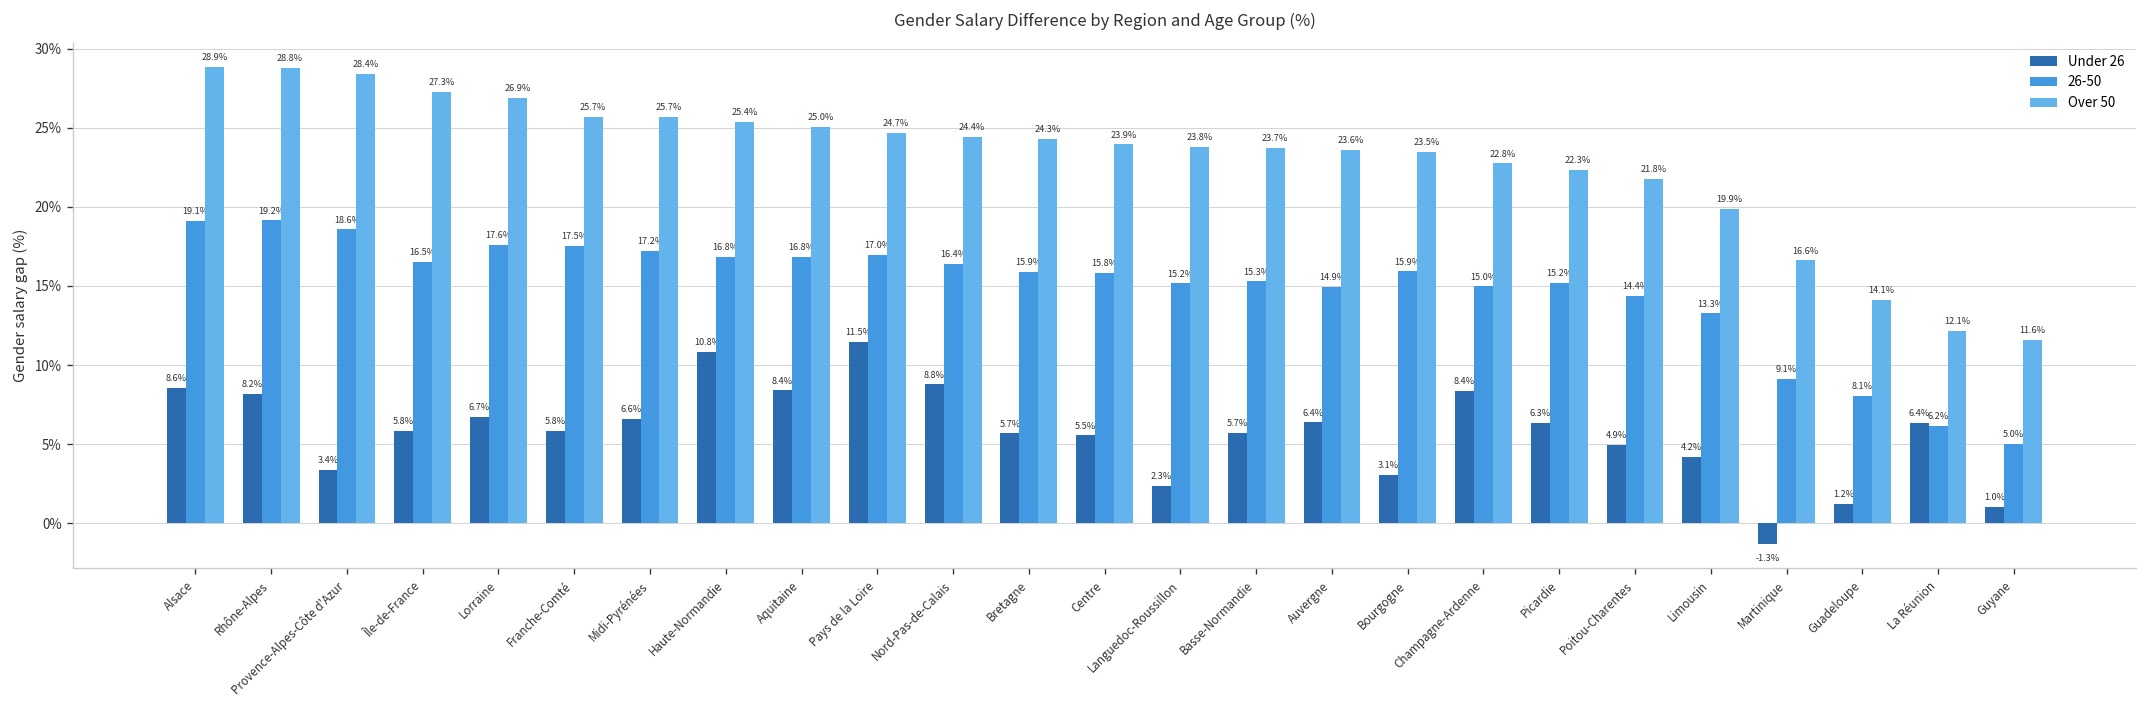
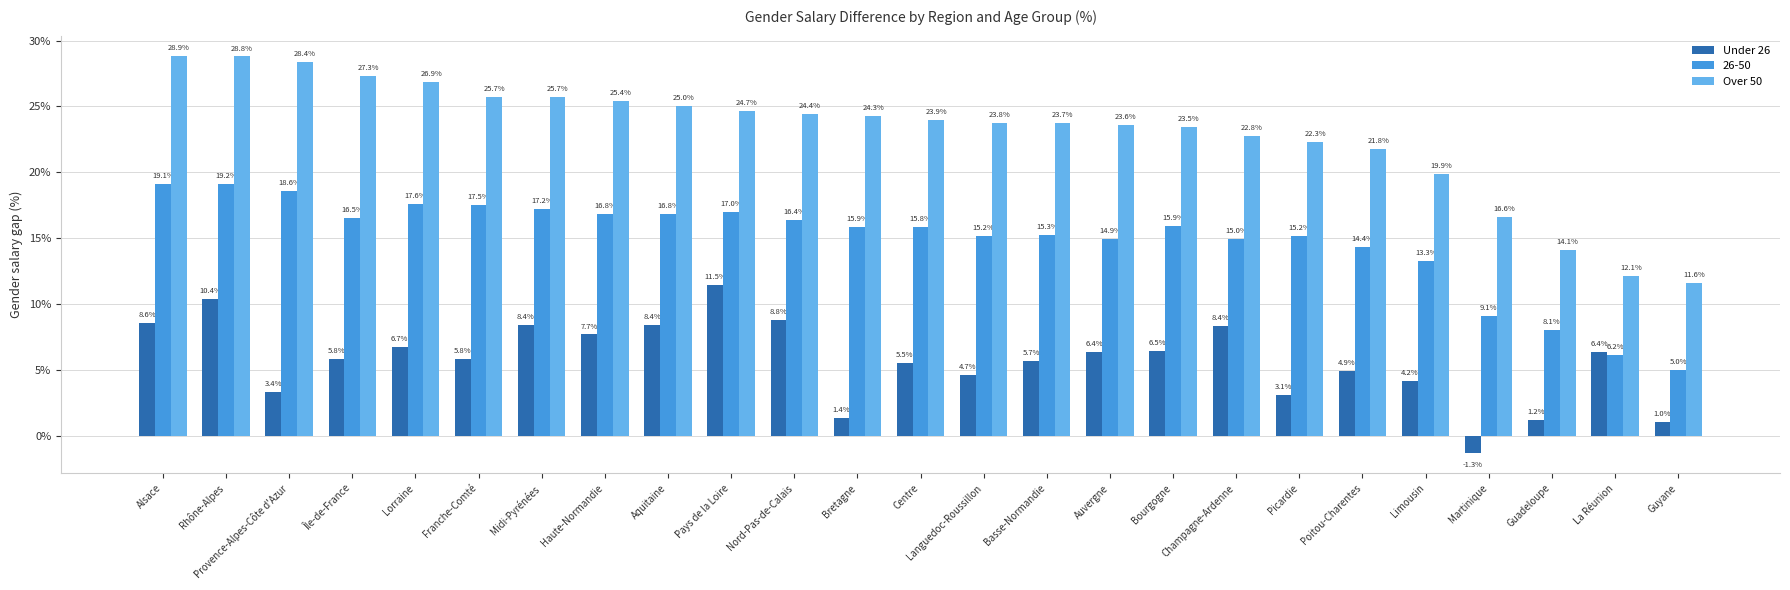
  {
    "Under 26": {
      "Alsace": "8.6%",
-     "Rhône-Alpes": "8.2%",
+     "Rhône-Alpes": "10.4%",
      "Provence-Alpes-Côte d'Azur": "3.4%",
      "Île-de-France": "5.8%",
      "Lorraine": "6.7%",
      "Franche-Comté": "5.8%",
-     "Midi-Pyrénées": "6.6%",
-     "Haute-Normandie": "10.8%",
+     "Midi-Pyrénées": "8.4%",
+     "Haute-Normandie": "7.7%",
      "Aquitaine": "8.4%",
      "Pays de la Loire": "11.5%",
      "Nord-Pas-de-Calais": "8.8%",
-     "Bretagne": "5.7%",
+     "Bretagne": "1.4%",
      "Centre": "5.5%",
-     "Languedoc-Roussillon": "2.3%",
+     "Languedoc-Roussillon": "4.7%",
      "Basse-Normandie": "5.7%",
      "Auvergne": "6.4%",
-     "Bourgogne": "3.1%",
+     "Bourgogne": "6.5%",
      "Champagne-Ardenne": "8.4%",
-     "Picardie": "6.3%",
+     "Picardie": "3.1%",
      "Poitou-Charentes": "4.9%",
      "Limousin": "4.2%",
      "Martinique": "-1.3%",
      "Guadeloupe": "1.2%",
      "La Réunion": "6.4%",
      "Guyane": "1.0%"
    }
  }
